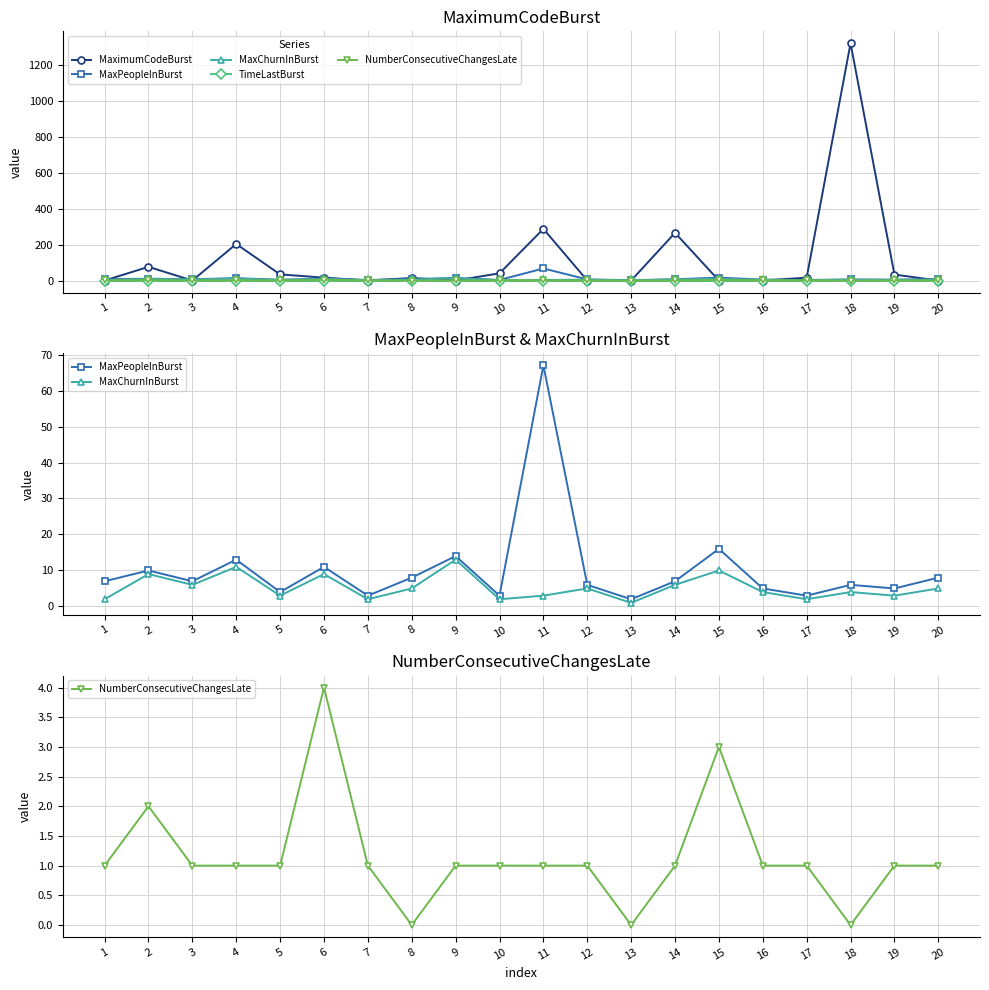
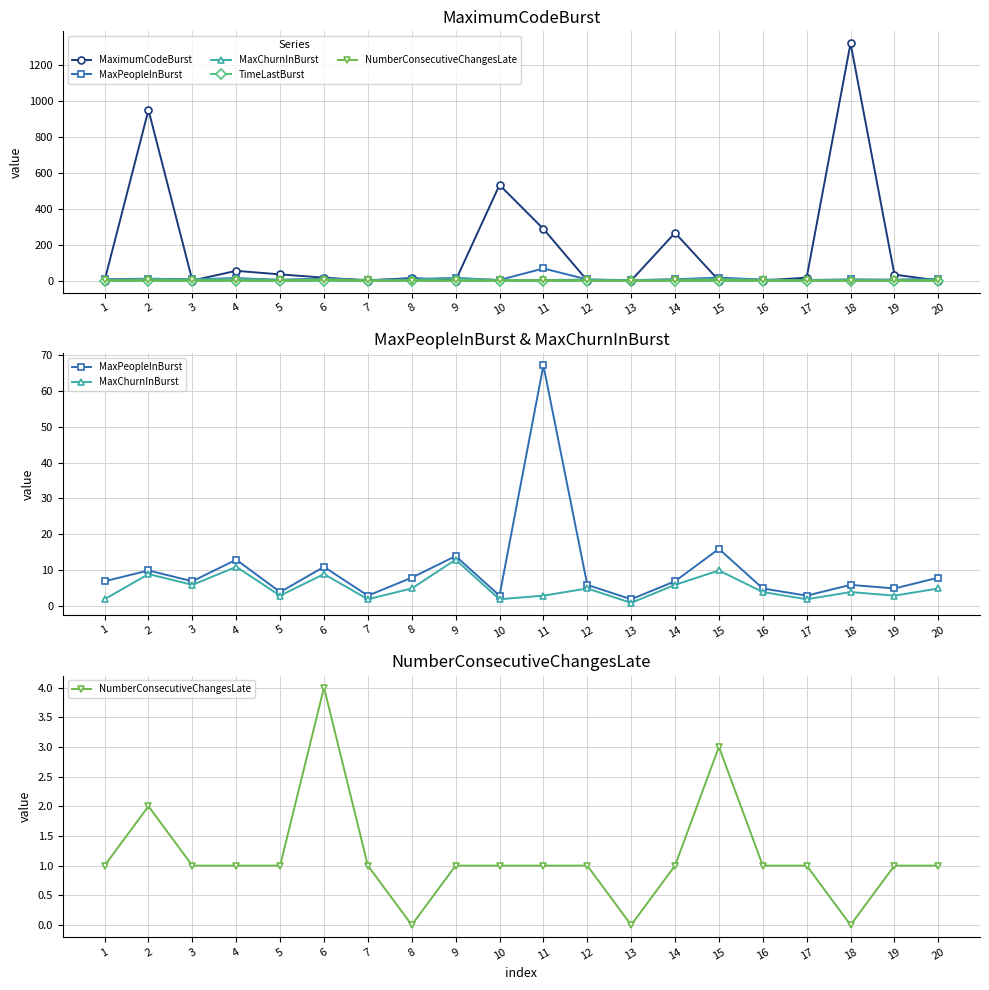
  {
    "MaximumCodeBurst": {
      "MaximumCodeBurst": {
-       "2": 80,
-       "4": 200,
+       "2": 950,
+       "4": 50,
        "5": 30,
-       "10": 40,
+       "10": 530,
        "11": 290,
        "14": 270,
        "18": 1320,
        "19": 30
      },
      "MaxPeopleInBurst": {
        "11": 70
      }
    },
    "MaxPeopleInBurst & MaxChurnInBurst": {
      "MaxPeopleInBurst": {
        "1": 7,
        "2": 10,
        "3": 7,
        "4": 13,
        "5": 4,
        "6": 11,
        "7": 3,
        "8": 8,
        "9": 14,
        "10": 3,
        "11": 67,
        "12": 6,
        "13": 2,
        "14": 7,
        "15": 16,
        "16": 5,
        "17": 3,
        "18": 6,
        "19": 5,
        "20": 8
      },
      "MaxChurnInBurst": {
        "1": 2,
        "2": 9,
        "3": 6,
        "4": 11,
        "5": 3,
        "6": 9,
        "7": 2,
        "8": 5,
        "9": 13,
        "10": 2,
        "11": 3,
        "12": 5,
        "13": 1,
        "14": 6,
        "15": 10,
        "16": 4,
        "17": 2,
        "18": 4,
        "19": 3,
        "20": 5
      }
    },
    "NumberConsecutiveChangesLate": {
      "1": 1.0,
      "2": 2.0,
      "3": 1.0,
      "4": 1.0,
      "5": 1.0,
      "6": 4.0,
      "7": 1.0,
      "8": 0.0,
      "9": 1.0,
      "10": 1.0,
      "11": 1.0,
      "12": 1.0,
      "13": 0.0,
      "14": 1.0,
      "15": 3.0,
      "16": 1.0,
      "17": 1.0,
      "18": 0.0,
      "19": 1.0,
      "20": 1.0
    }
  }
